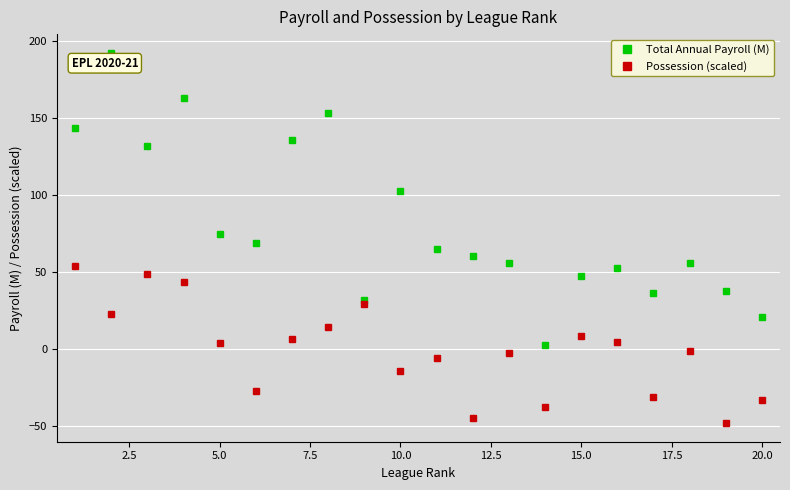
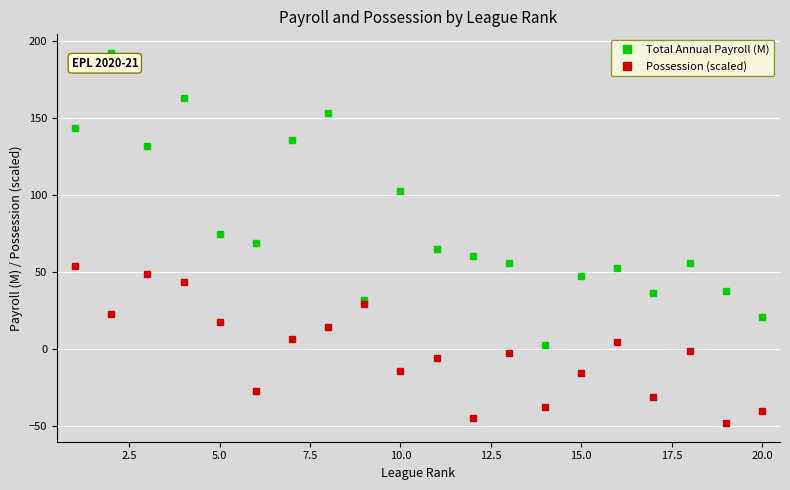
  {
    "Total Annual Payroll (M)": {
      "5.0": 74,
      "10.0": 103,
      "15.0": 47,
      "20.0": 21
    },
    "Possession (scaled)": {
-     "5.0": 4,
+     "5.0": 17,
      "10.0": -14,
-     "15.0": 8,
-     "20.0": -33
+     "15.0": -16,
+     "20.0": -41
    }
  }
